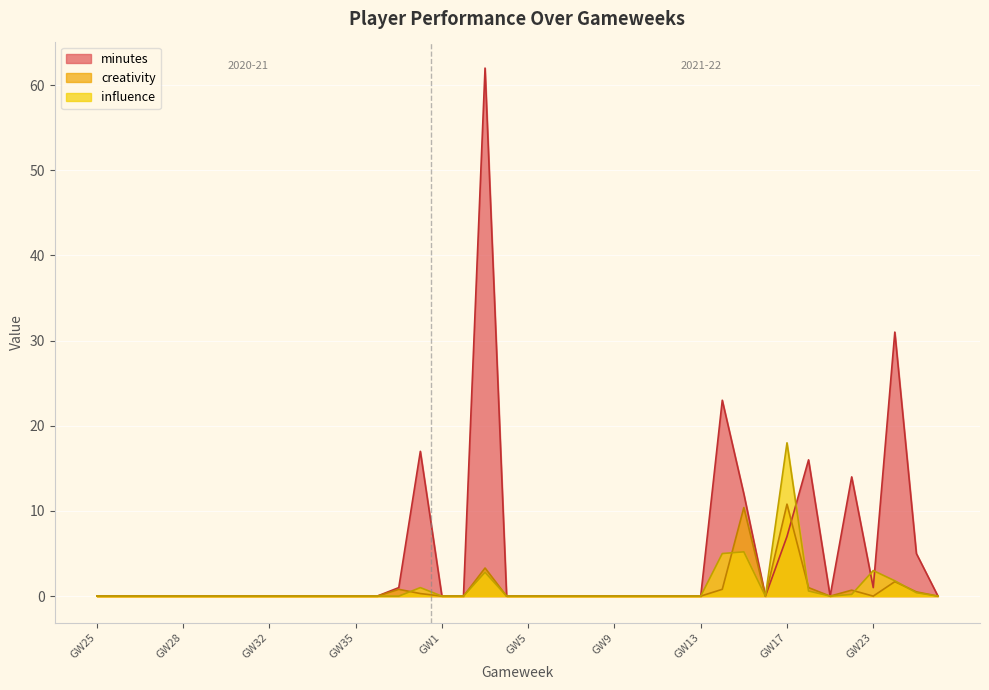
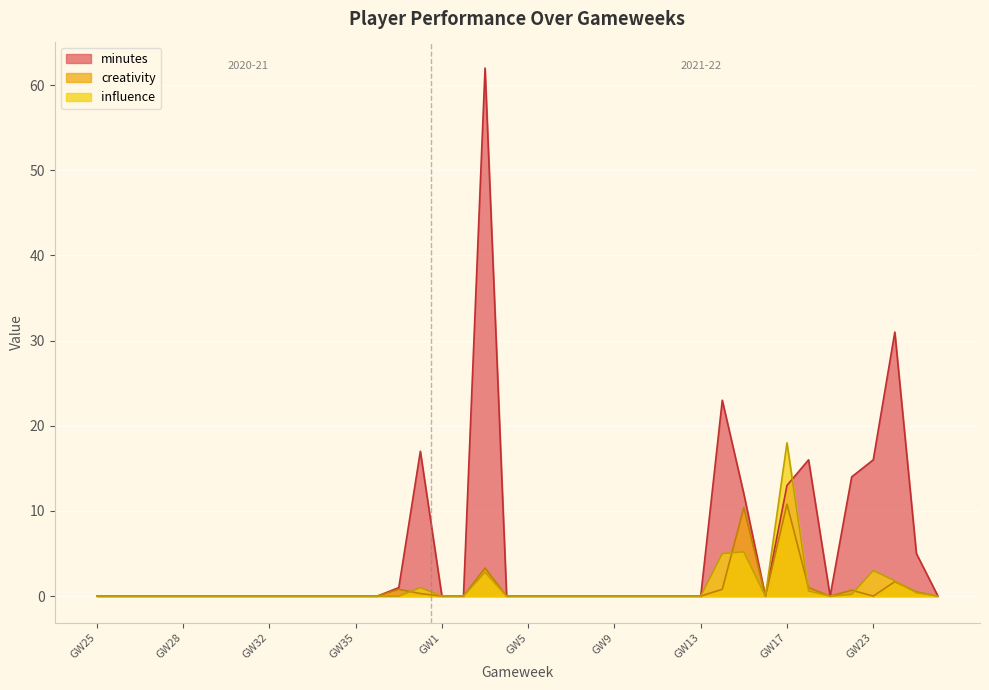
  {
    "minutes": {
-     "GW17": 7,
-     "GW23": 1
+     "GW17": 13,
+     "GW23": 16
    }
  }
